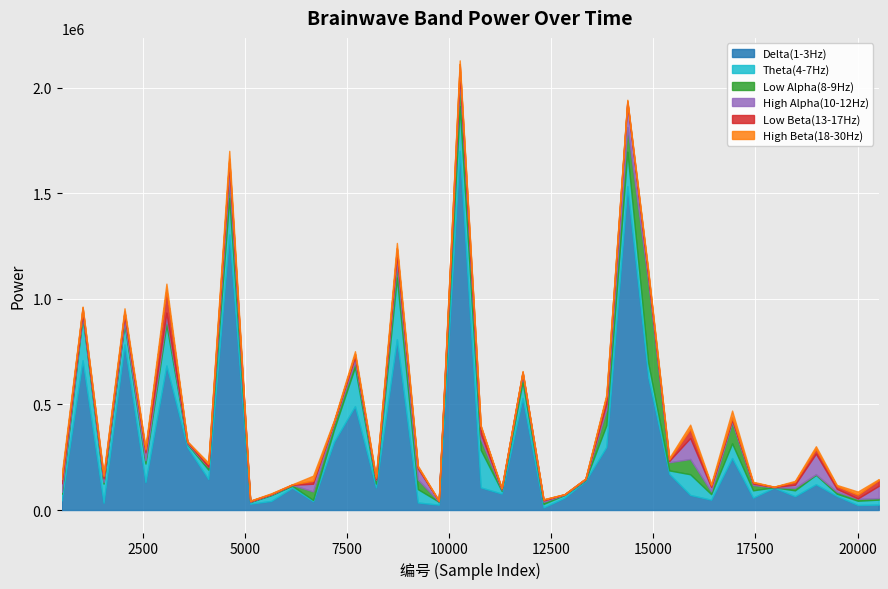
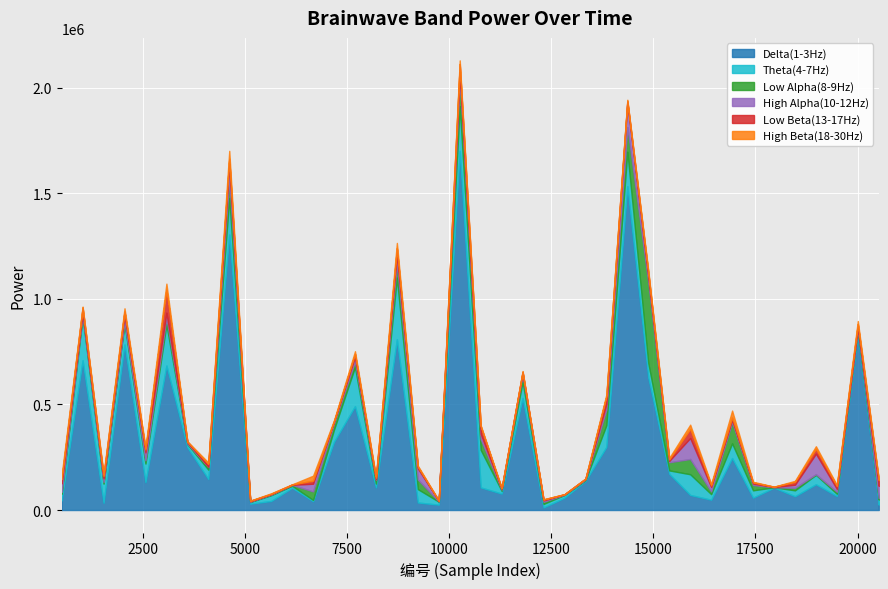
  {
    "Delta(1-3Hz)": {
-     "20000": 20000
+     "20000": 830000
    },
    "Low Beta(13-17Hz)": {
      "20000": 20000
    },
    "High Beta(18-30Hz)": {
      "20000": 20000
    }
  }
